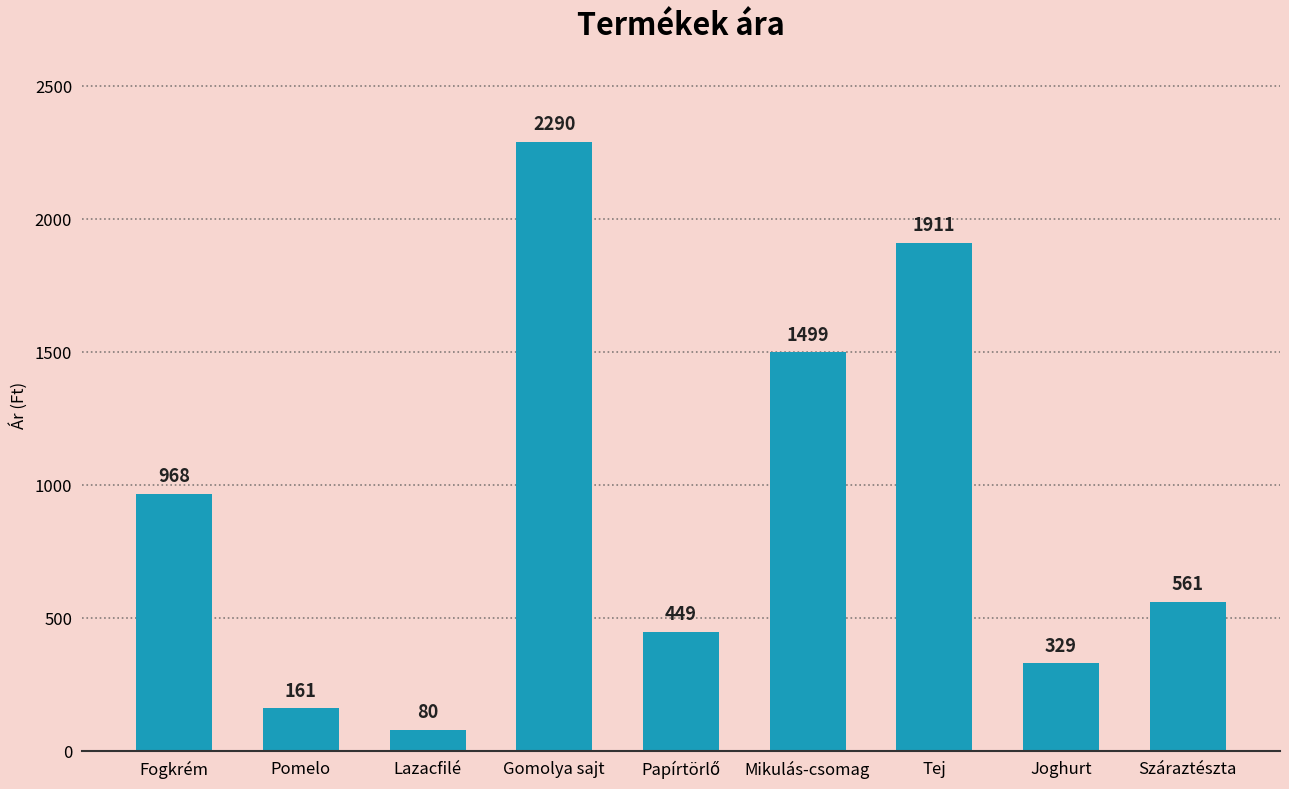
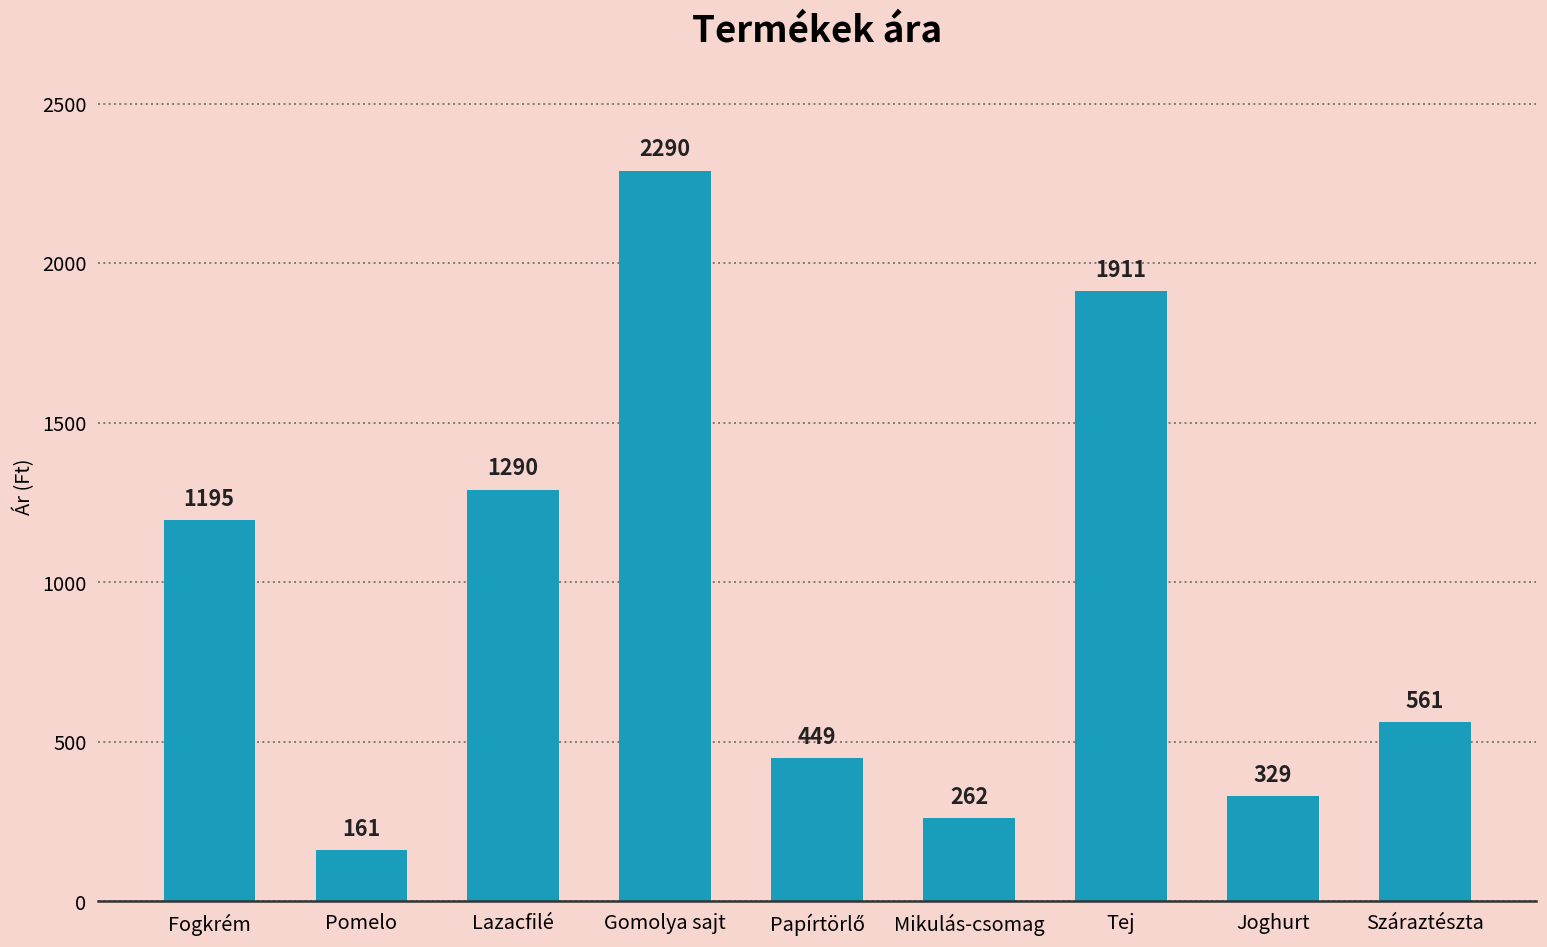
  {
-   "Fogkrém": 968,
+   "Fogkrém": 1195,
    "Pomelo": 161,
-   "Lazacfilé": 80,
+   "Lazacfilé": 1290,
    "Gomolya sajt": 2290,
    "Papírtörlő": 449,
-   "Mikulás-csomag": 1499,
+   "Mikulás-csomag": 262,
    "Tej": 1911,
    "Joghurt": 329,
    "Száraztészta": 561
  }
